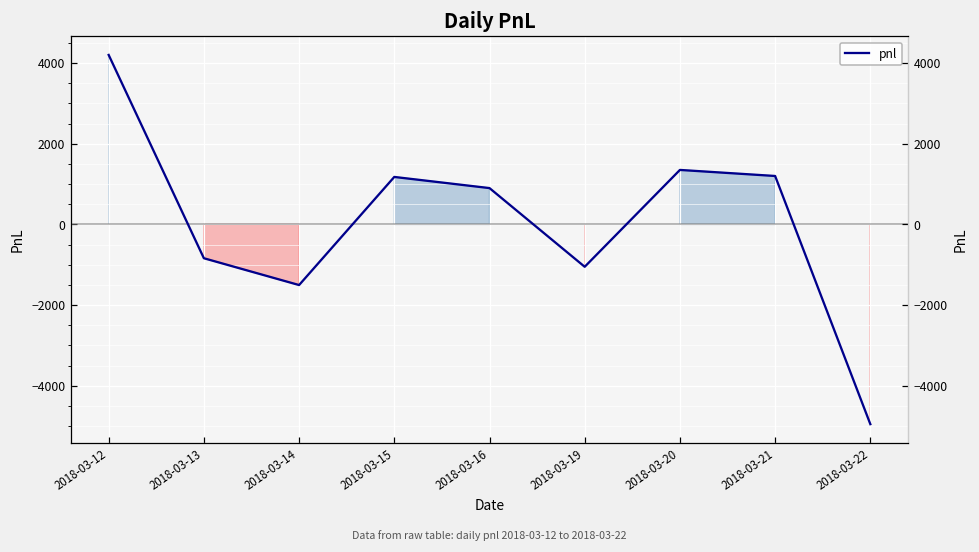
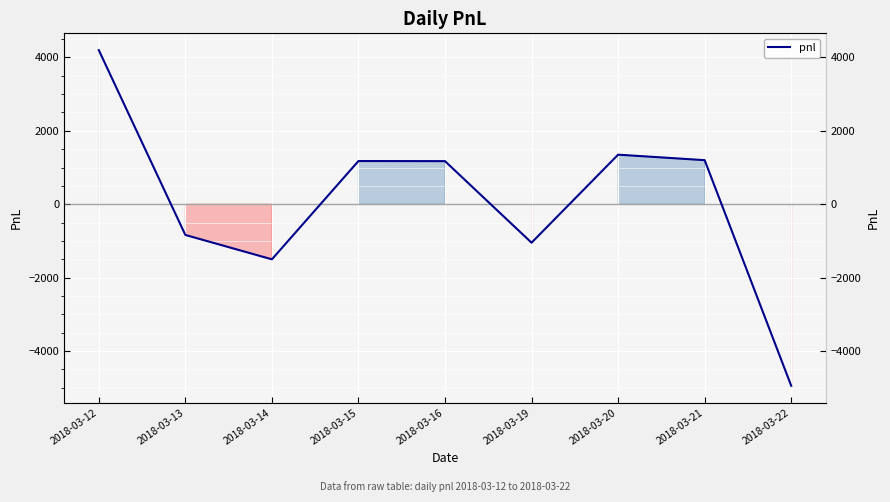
  {
    "2018-03-12": 4200,
    "2018-03-13": -800,
    "2018-03-14": -1500,
    "2018-03-15": 1200,
-   "2018-03-16": 900,
+   "2018-03-16": 1200,
    "2018-03-19": -1100,
    "2018-03-20": 1400,
    "2018-03-21": 1200,
    "2018-03-22": -5000
  }
